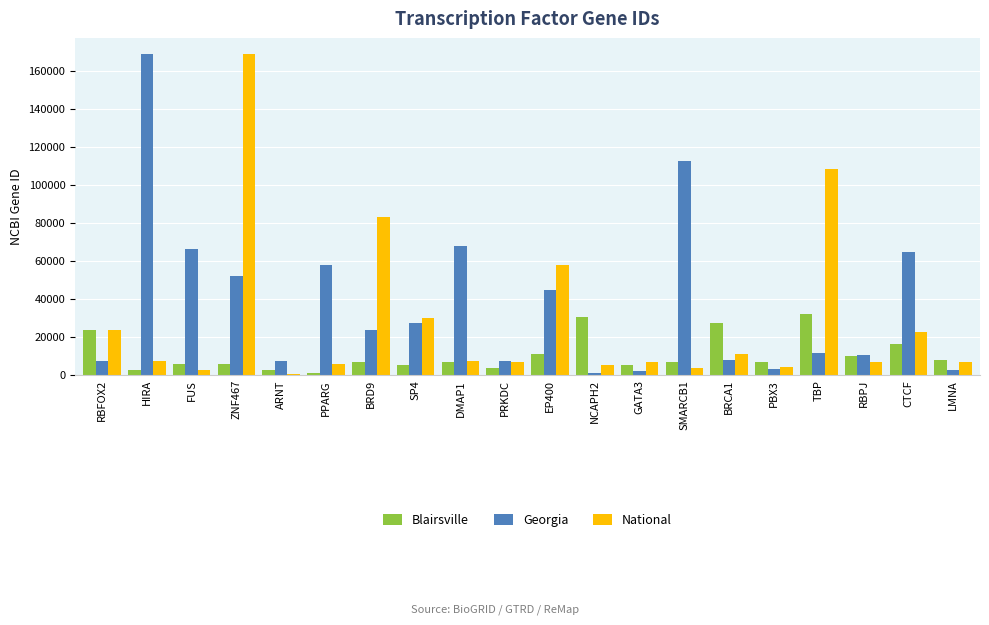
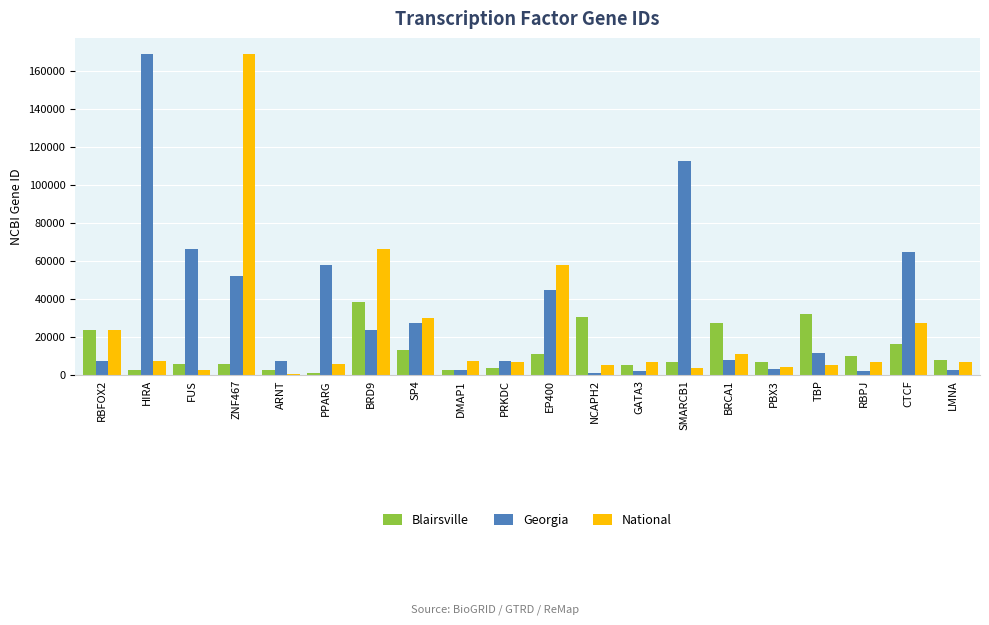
  {
    "Blairsville": {
      "RBFOX2": 24000,
      "HIRA": 3000,
      "FUS": 5000,
      "ZNF467": 6000,
      "ARNT": 3000,
-     "BRD9": 7000,
-     "SP4": 5000,
-     "DMAP1": 7000,
+     "BRD9": 38000,
+     "SP4": 13000,
+     "DMAP1": 3000,
      "PRKDC": 4000,
      "EP400": 11000,
      "NCAPH2": 30000,
      "GATA3": 5000,
      "SMARCB1": 7000,
      "BRCA1": 27000,
      "PBX3": 7000,
      "TBP": 32000,
      "RBPJ": 10000,
      "CTCF": 16000,
      "LMNA": 8000
    },
    "Georgia": {
      "RBFOX2": 7000,
      "HIRA": 169000,
      "FUS": 66000,
      "ZNF467": 52000,
      "ARNT": 7000,
      "PPARG": 58000,
      "BRD9": 24000,
      "SP4": 27000,
-     "DMAP1": 68000,
+     "DMAP1": 2000,
      "PRKDC": 7000,
      "EP400": 45000,
      "GATA3": 2000,
      "SMARCB1": 112000,
      "BRCA1": 8000,
      "PBX3": 3000,
      "TBP": 12000,
-     "RBPJ": 10000,
+     "RBPJ": 2000,
      "CTCF": 65000,
      "LMNA": 3000
    },
    "National": {
      "RBFOX2": 24000,
      "HIRA": 7000,
      "FUS": 3000,
      "ZNF467": 169000,
      "PPARG": 5000,
-     "BRD9": 83000,
+     "BRD9": 66000,
      "SP4": 30000,
      "DMAP1": 7000,
      "PRKDC": 7000,
      "EP400": 58000,
      "NCAPH2": 5000,
      "GATA3": 7000,
      "SMARCB1": 4000,
      "BRCA1": 11000,
      "PBX3": 4000,
-     "TBP": 108000,
+     "TBP": 5000,
      "RBPJ": 7000,
-     "CTCF": 23000,
+     "CTCF": 27000,
      "LMNA": 7000
    }
  }
